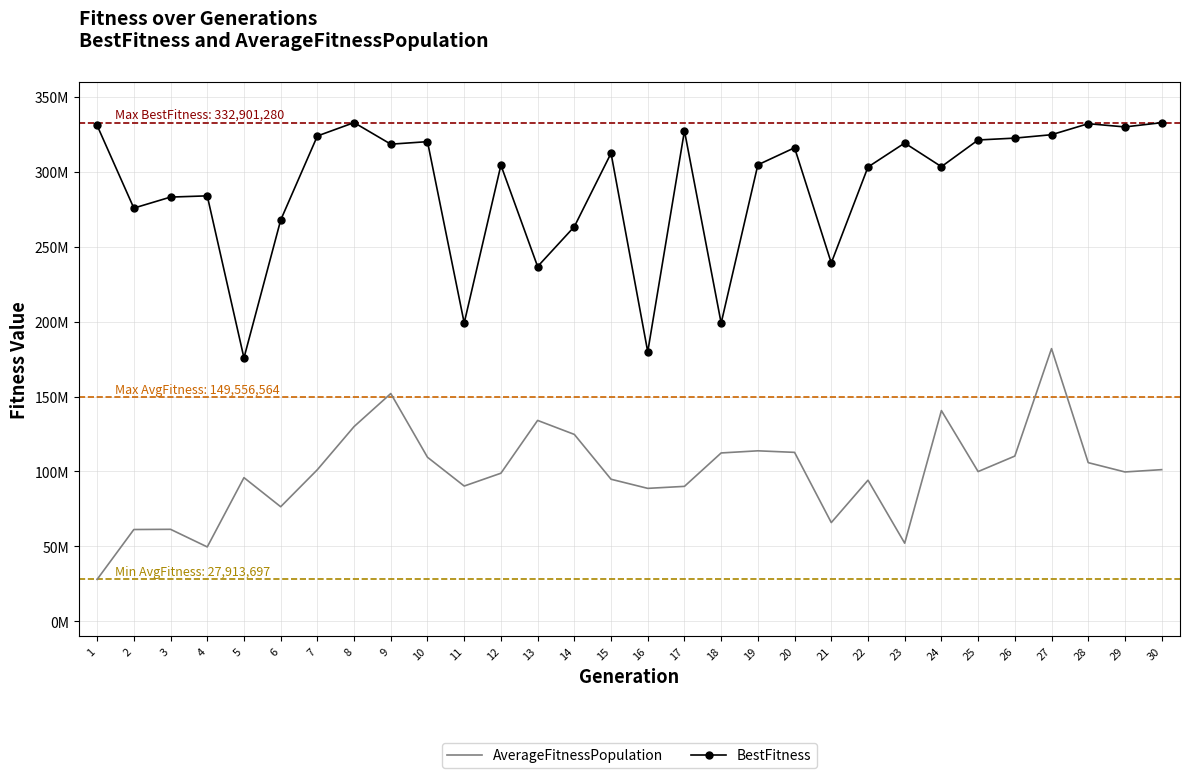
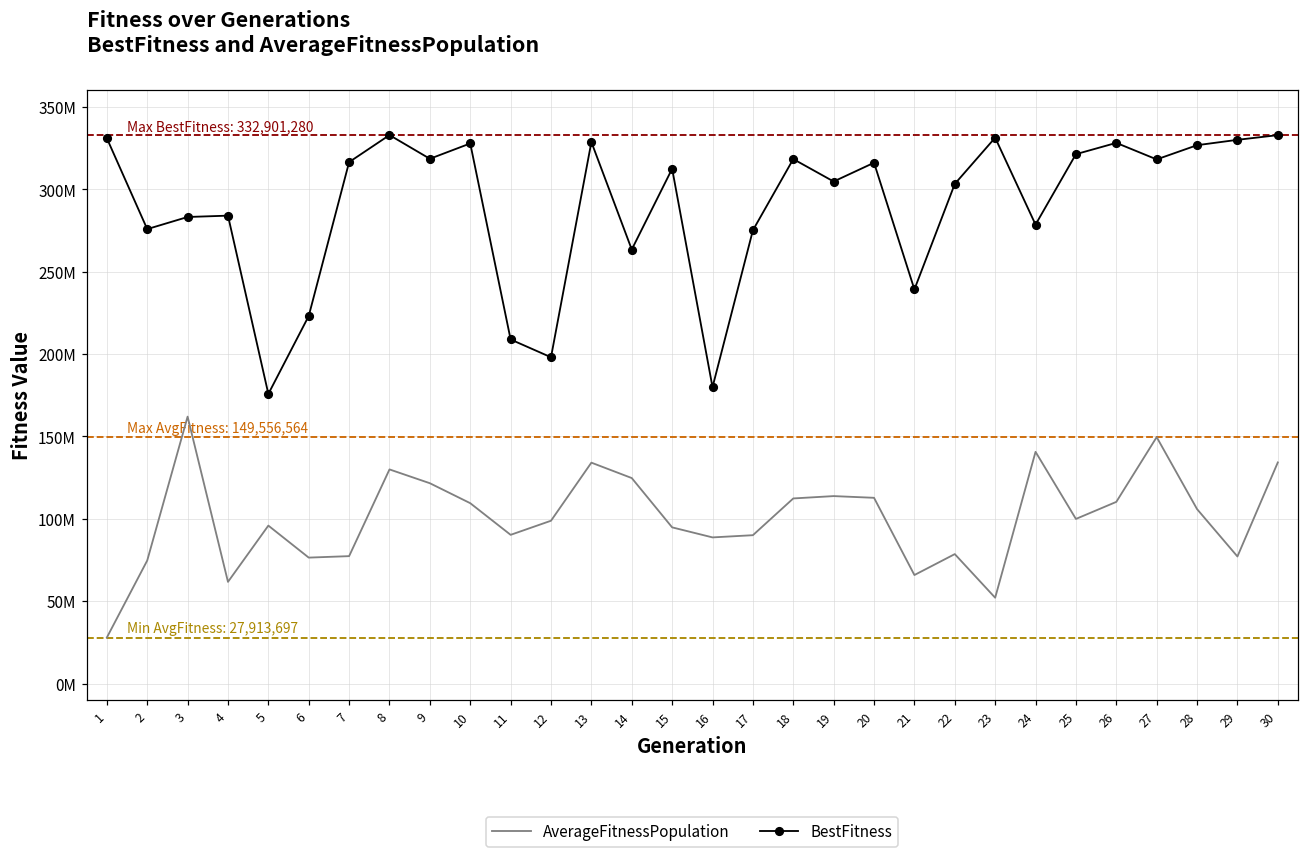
  {
    "AverageFitnessPopulation": {
-     "2": 61000000,
-     "3": 61000000,
-     "4": 50000000,
+     "2": 75000000,
+     "3": 162000000,
+     "4": 62000000,
      "5": 96000000,
      "6": 76000000,
-     "7": 101000000,
+     "7": 77000000,
      "8": 130000000,
-     "9": 152000000,
+     "9": 122000000,
      "10": 109000000,
      "11": 90000000,
      "12": 99000000,
      "13": 134000000,
      "14": 125000000,
      "15": 95000000,
      "16": 89000000,
      "17": 90000000,
      "18": 112000000,
      "19": 114000000,
      "20": 113000000,
      "21": 66000000,
-     "22": 94000000,
+     "22": 79000000,
      "23": 52000000,
      "24": 141000000,
      "25": 100000000,
      "26": 110000000,
-     "27": 182000000,
+     "27": 150000000,
      "28": 106000000,
-     "29": 100000000,
-     "30": 101000000
+     "29": 77000000,
+     "30": 134000000
    },
    "BestFitness": {
      "2": 276000000,
      "3": 283000000,
      "4": 284000000,
-     "6": 268000000,
-     "7": 324000000,
+     "6": 223000000,
+     "7": 316000000,
      "8": 333000000,
      "9": 319000000,
-     "10": 320000000,
-     "11": 199000000,
-     "12": 304000000,
-     "13": 237000000,
+     "10": 328000000,
+     "11": 209000000,
+     "12": 198000000,
+     "13": 329000000,
      "14": 263000000,
      "15": 312000000,
      "16": 180000000,
-     "17": 327000000,
-     "18": 199000000,
+     "17": 275000000,
+     "18": 318000000,
      "19": 305000000,
      "20": 316000000,
      "21": 239000000,
      "22": 303000000,
-     "23": 319000000,
-     "24": 303000000,
+     "23": 331000000,
+     "24": 279000000,
      "25": 321000000,
-     "26": 323000000,
-     "27": 325000000,
-     "28": 332000000,
+     "26": 328000000,
+     "27": 318000000,
+     "28": 327000000,
      "29": 330000000,
      "30": 333000000
    }
  }
